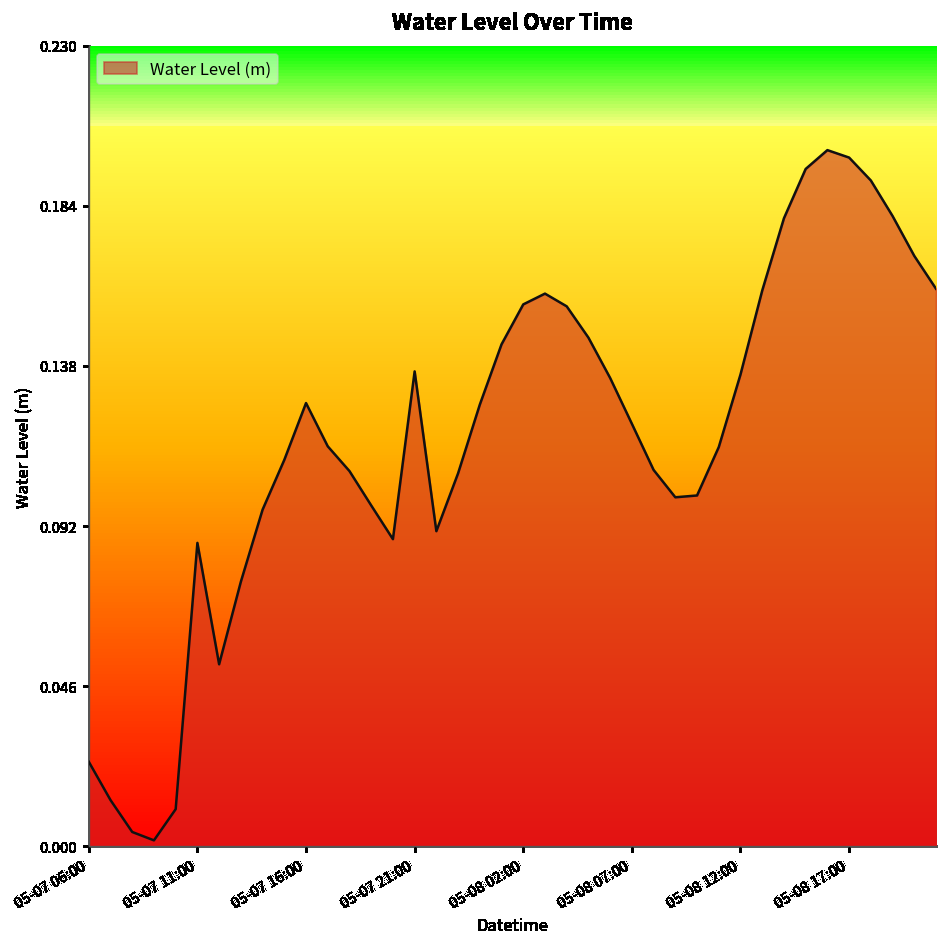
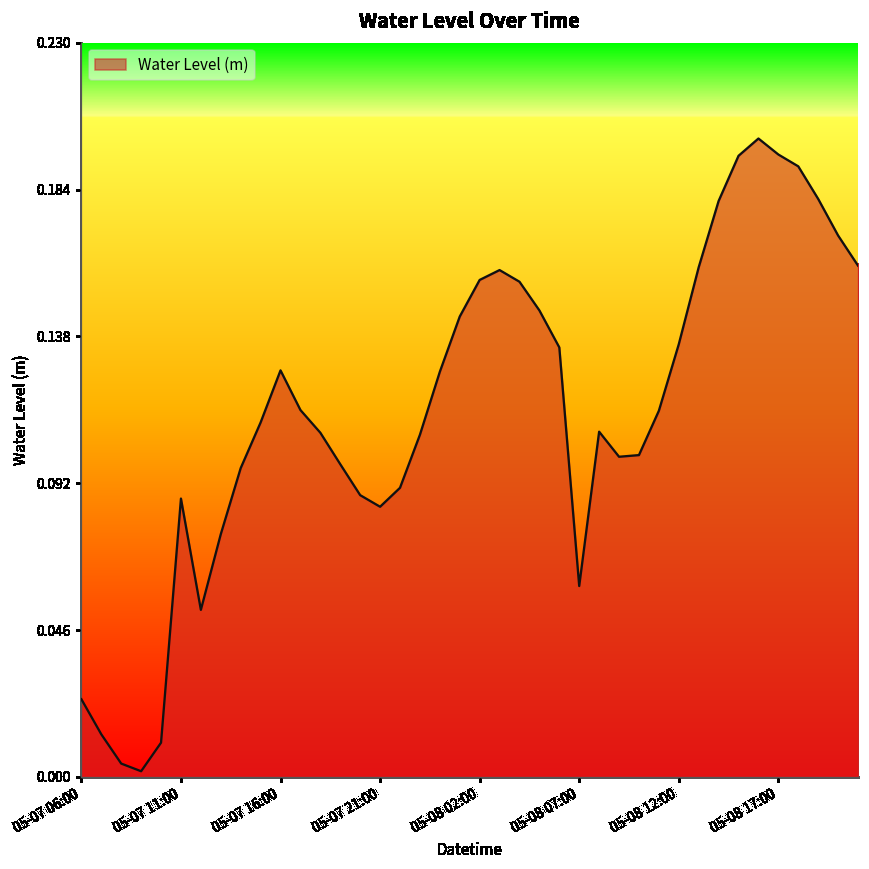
  {
    "05-07 06:00": 0.024,
    "05-07 11:00": 0.087,
    "05-07 16:00": 0.127,
-   "05-07 21:00": 0.136,
+   "05-07 21:00": 0.085,
    "05-08 02:00": 0.156,
-   "05-08 07:00": 0.121,
+   "05-08 07:00": 0.060,
    "05-08 12:00": 0.135,
-   "05-08 17:00": 0.198
+   "05-08 17:00": 0.195
  }
